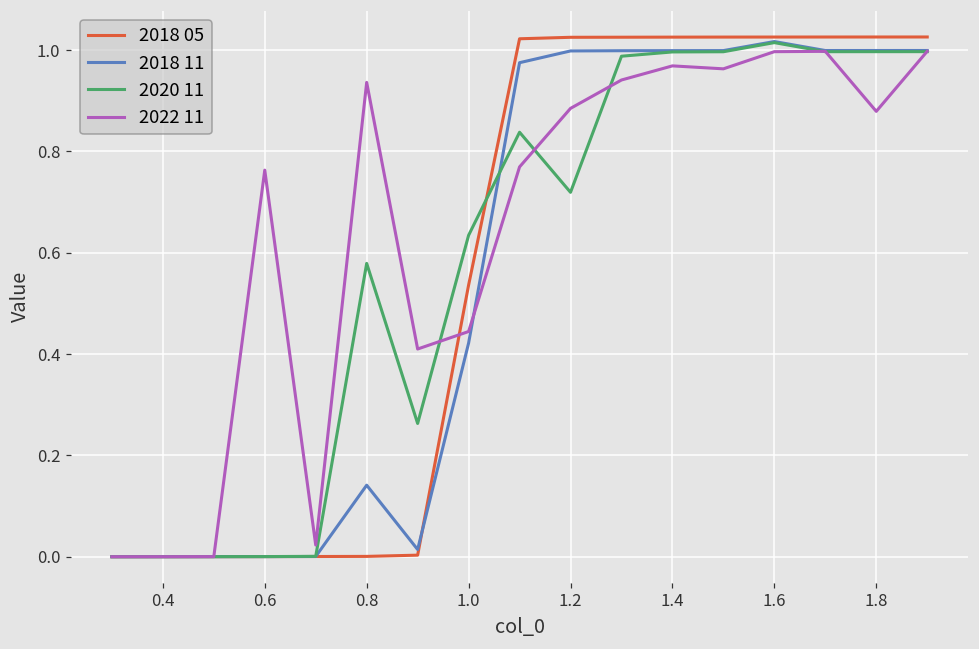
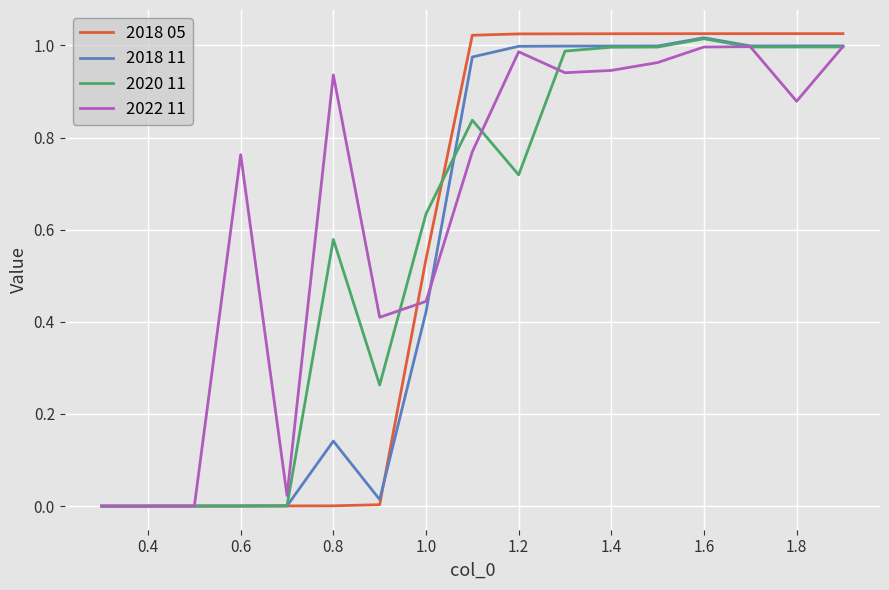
  {
    "2018 05": {
      "0.8": 0.00,
      "1.0": 0.54,
      "1.2": 1.03,
      "1.4": 1.03,
      "1.6": 1.03,
      "1.8": 1.03
    },
    "2018 11": {
      "0.8": 0.14,
      "1.0": 0.42,
      "1.2": 1.00
    },
    "2020 11": {
      "0.8": 0.58,
      "1.0": 0.63,
      "1.2": 0.72
    },
    "2022 11": {
      "0.6": 0.76,
      "0.8": 0.94,
      "1.0": 0.44,
-     "1.2": 0.88,
-     "1.4": 0.97,
+     "1.2": 0.99,
+     "1.4": 0.95,
      "1.6": 1.00,
      "1.8": 0.88
    }
  }
